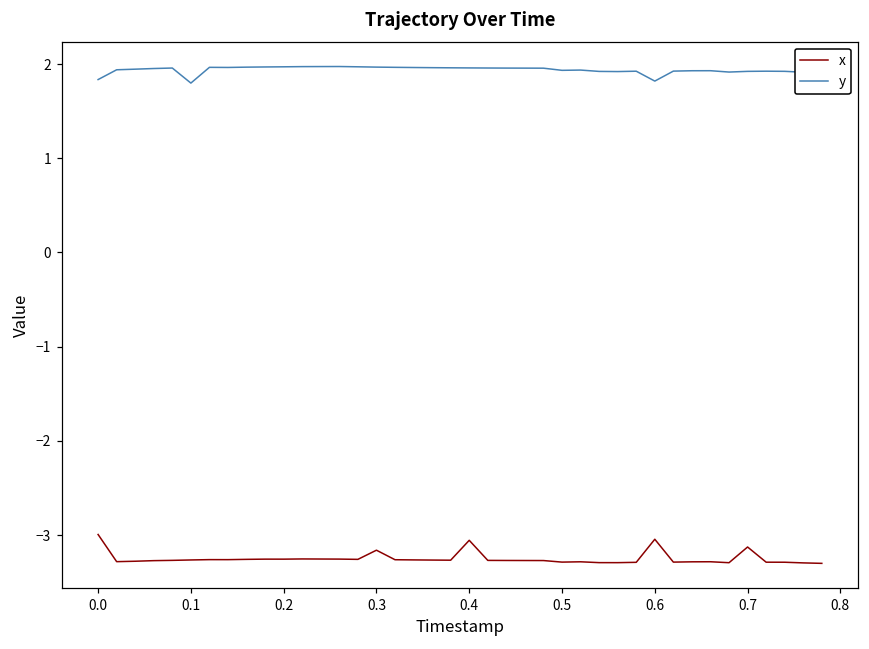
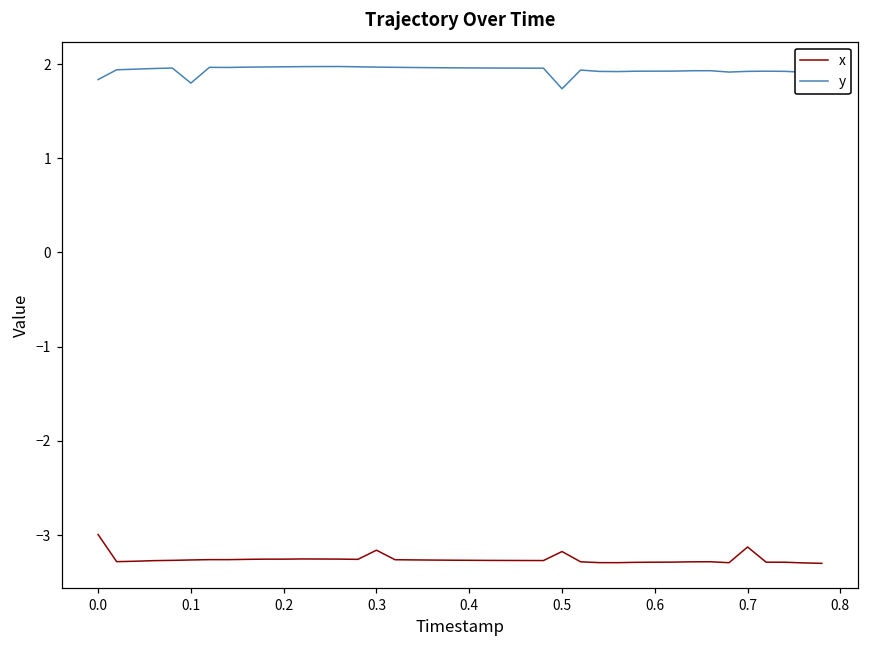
  {
    "x": {
      "0.0": -3.0,
      "0.1": -3.3,
      "0.2": -3.3,
      "0.3": -3.2,
-     "0.4": -3.1,
-     "0.5": -3.3,
-     "0.6": -3.0,
+     "0.4": -3.3,
+     "0.5": -3.2,
+     "0.6": -3.3,
      "0.7": -3.1
    },
    "y": {
      "0.0": 1.8,
      "0.1": 1.8,
      "0.2": 2.0,
      "0.3": 2.0,
      "0.4": 2.0,
-     "0.5": 1.9,
-     "0.6": 1.8,
+     "0.5": 1.7,
+     "0.6": 1.9,
      "0.7": 1.9
    }
  }
